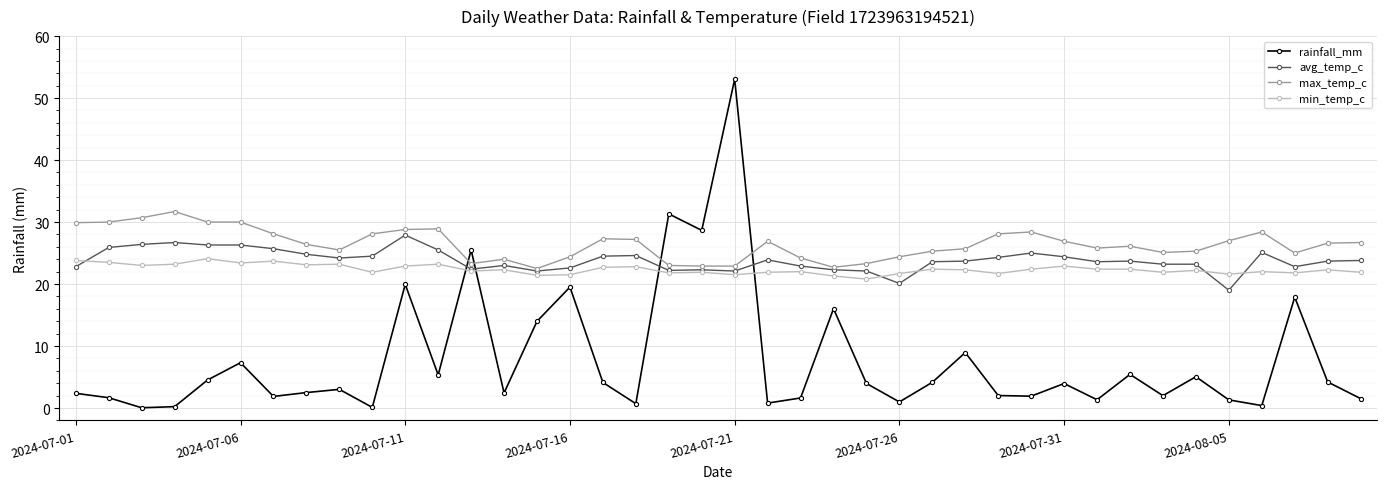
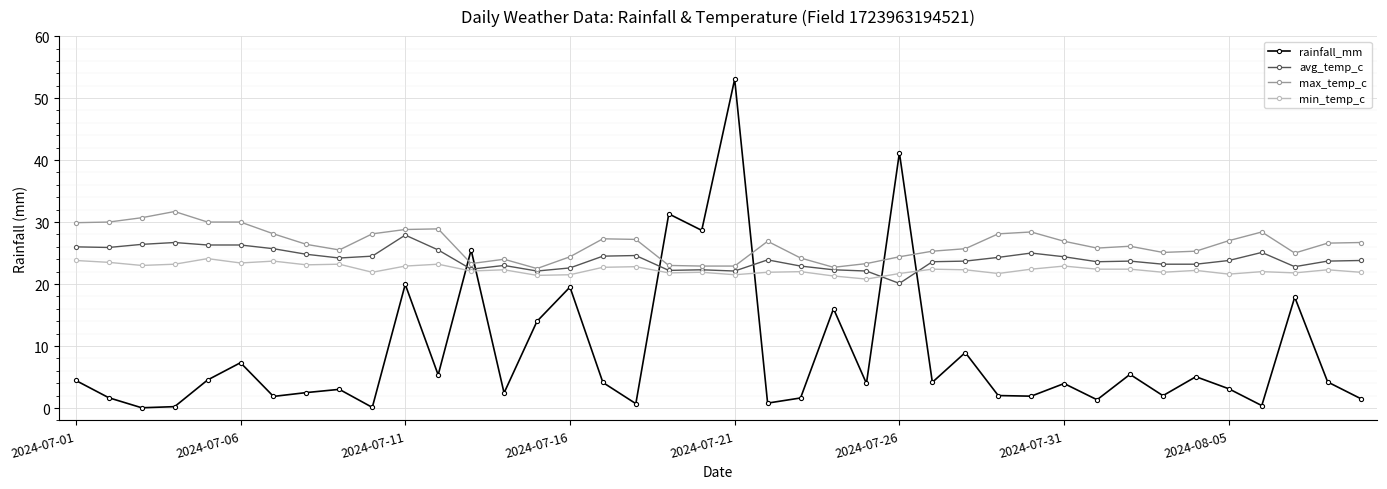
  {
    "rainfall_mm": {
-     "2024-07-01": 2,
+     "2024-07-01": 4,
      "2024-07-06": 7,
      "2024-07-11": 20,
      "2024-07-16": 20,
      "2024-07-21": 53,
-     "2024-07-26": 1,
+     "2024-07-26": 41,
      "2024-07-31": 4,
-     "2024-08-05": 1
+     "2024-08-05": 3
    },
    "avg_temp_c": {
-     "2024-07-01": 23,
+     "2024-07-01": 26,
      "2024-07-06": 26,
      "2024-07-11": 28,
      "2024-07-16": 23,
      "2024-07-21": 22,
      "2024-07-26": 20,
      "2024-07-31": 24,
-     "2024-08-05": 19
+     "2024-08-05": 24
    }
  }
